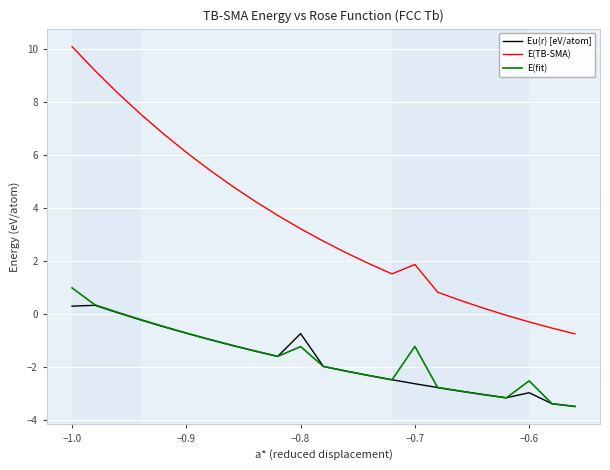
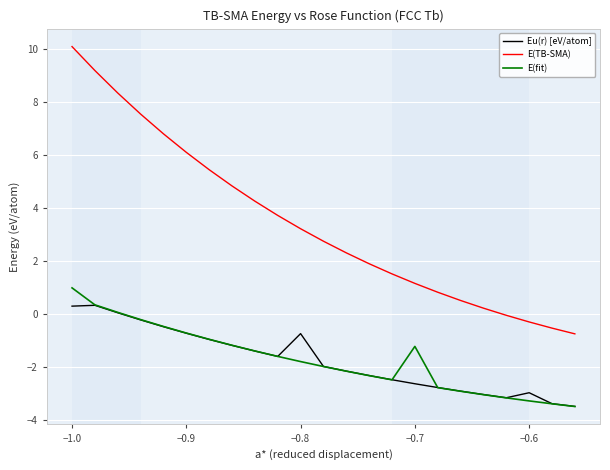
  {
    "Eu(r) [eV/atom]": {
      "−1.0": 0.3,
      "−0.8": -0.7,
      "−0.7": -2.6,
      "−0.6": -3.0
    },
    "E(TB-SMA)": {
      "−1.0": 10.1,
      "−0.9": 6.1,
      "−0.8": 3.2,
-     "−0.7": 1.9,
+     "−0.7": 1.2,
      "−0.6": -0.3
    },
    "E(fit)": {
      "−1.0": 1.0,
-     "−0.8": -1.2,
+     "−0.8": -1.8,
      "−0.7": -1.2,
-     "−0.6": -2.5
+     "−0.6": -3.3
    }
  }
